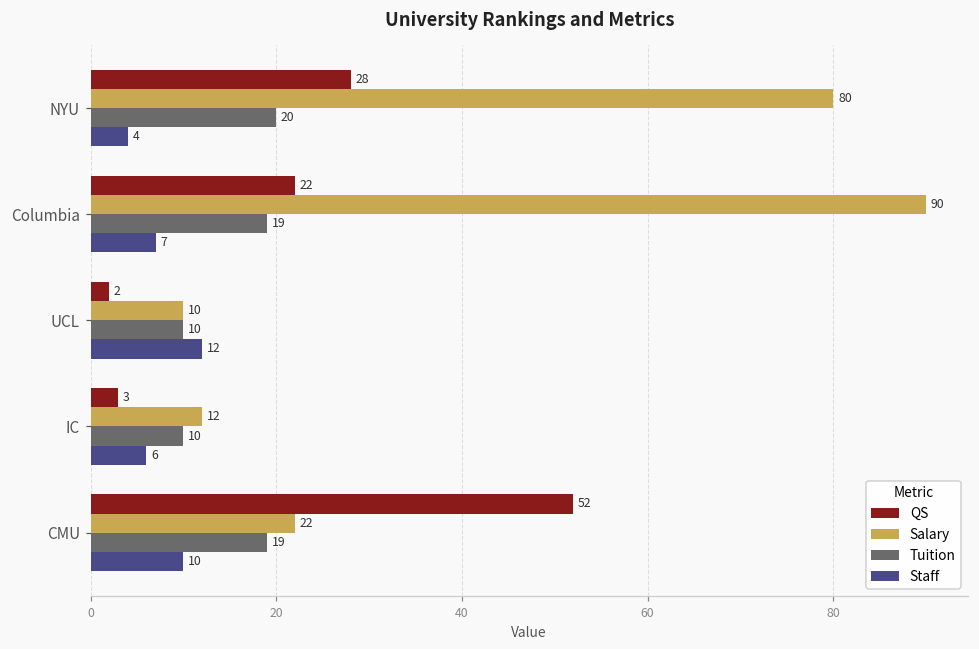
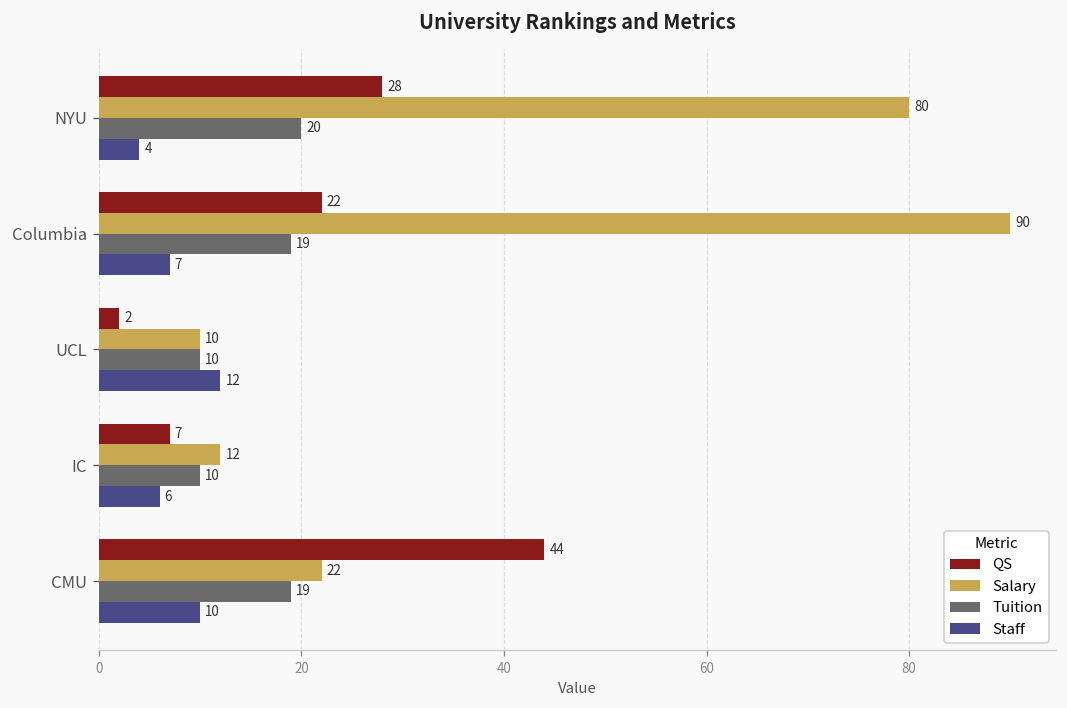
  {
    "QS": {
      "NYU": 28,
      "Columbia": 22,
      "UCL": 2,
-     "IC": 3,
-     "CMU": 52
+     "IC": 7,
+     "CMU": 44
    },
    "Salary": {
      "NYU": 80,
      "Columbia": 90,
      "UCL": 10,
      "IC": 12,
      "CMU": 22
    }
  }
